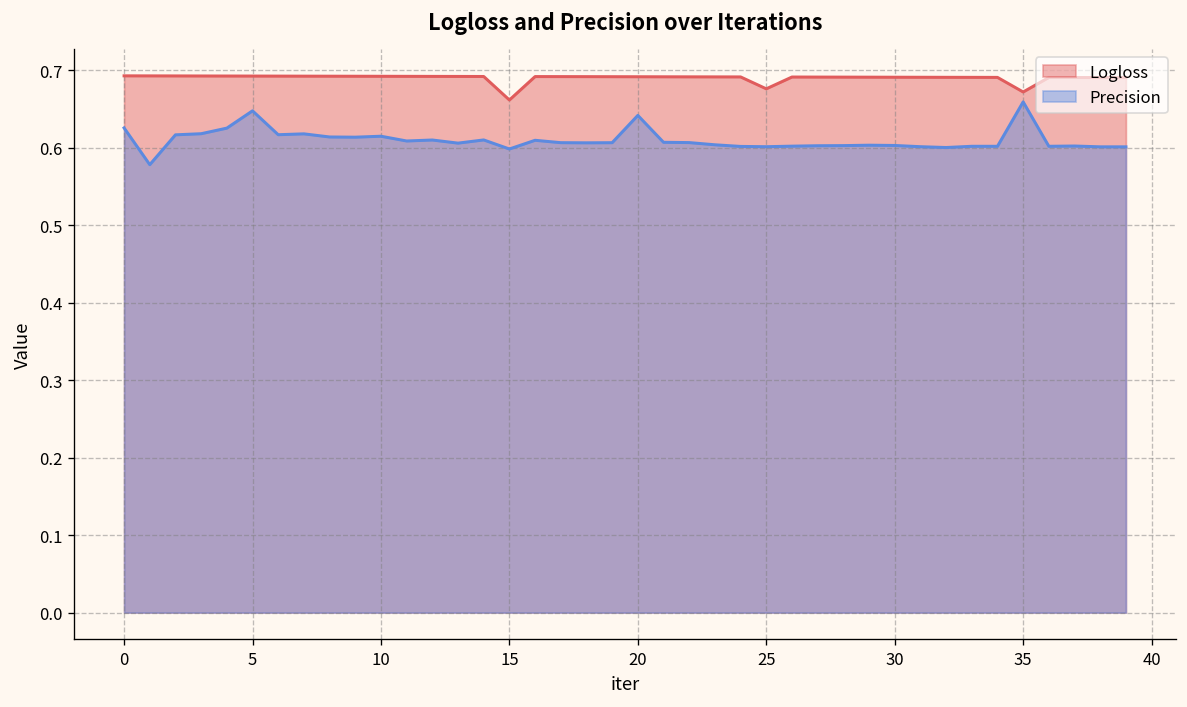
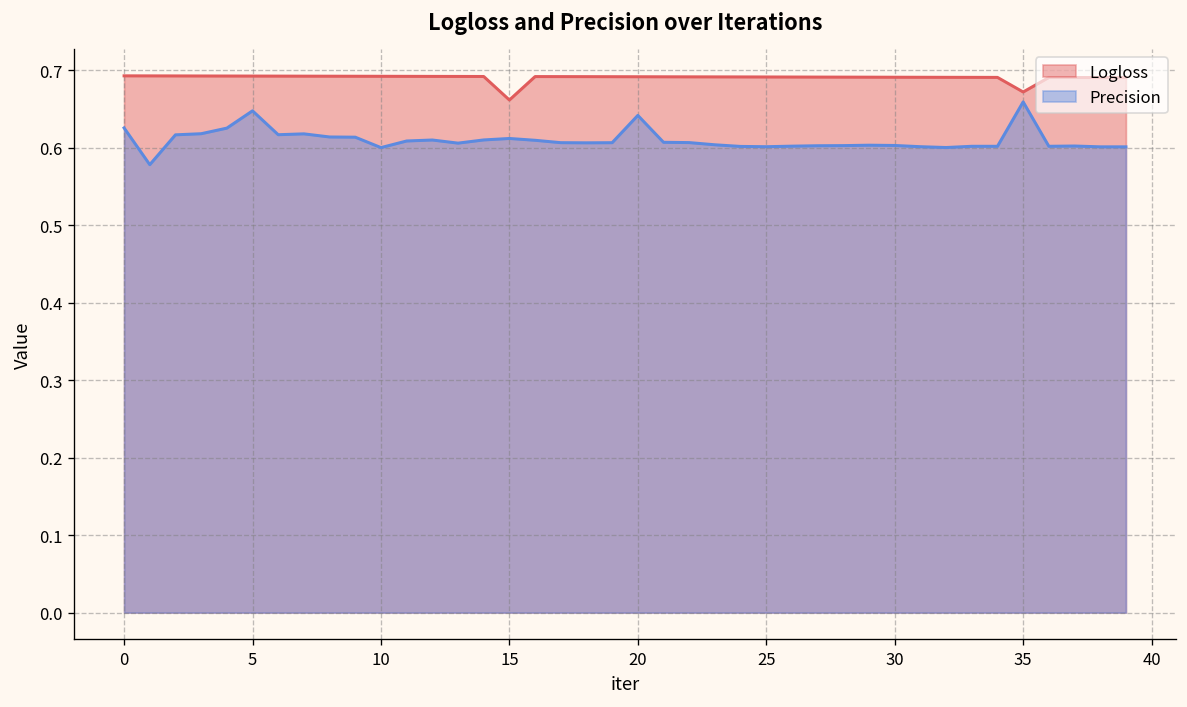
  {
    "Logloss": {
      "0": 0.69,
      "5": 0.69,
      "10": 0.69,
      "15": 0.66,
      "20": 0.69,
-     "25": 0.68,
+     "25": 0.69,
      "30": 0.69,
      "35": 0.67
    },
    "Precision": {
      "0": 0.63,
      "5": 0.65,
-     "10": 0.62,
-     "15": 0.60,
+     "10": 0.60,
+     "15": 0.61,
      "20": 0.64,
      "25": 0.60,
      "30": 0.60,
      "35": 0.66
    }
  }
